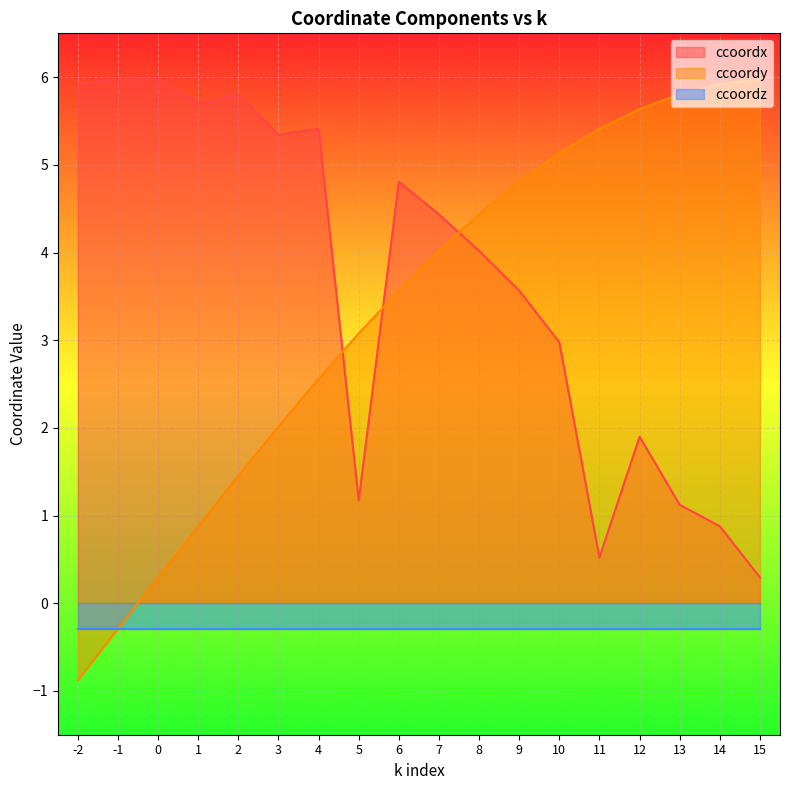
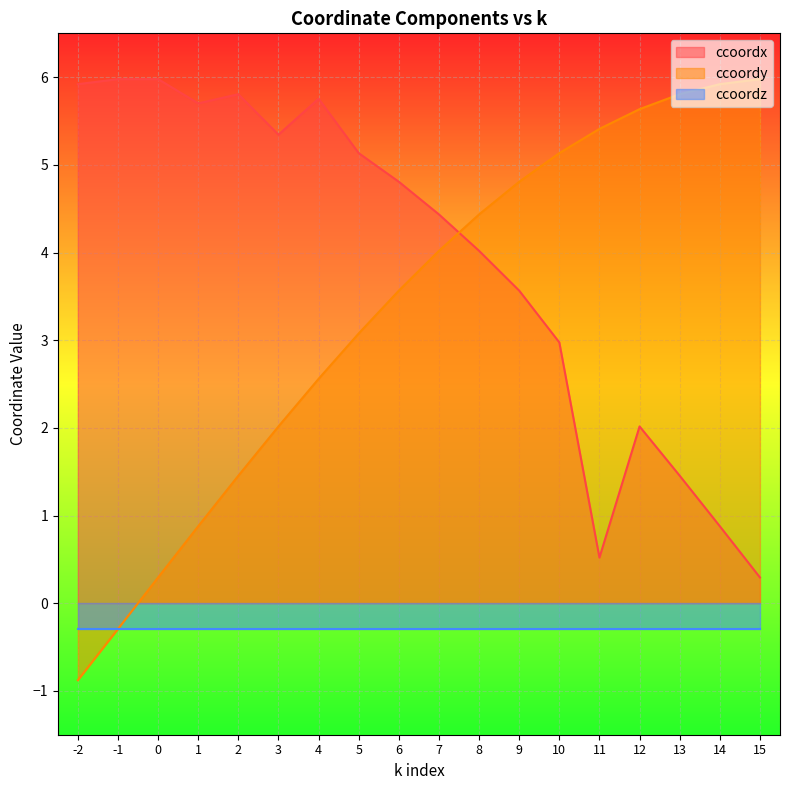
  {
    "ccoordx": {
      "-2": 5.9,
      "-1": 6.0,
      "0": 6.0,
      "1": 5.7,
      "2": 5.8,
      "3": 5.3,
-     "4": 5.4,
-     "5": 1.2,
+     "4": 5.8,
+     "5": 5.1,
      "6": 4.8,
      "7": 4.4,
      "8": 4.0,
      "9": 3.6,
      "10": 3.0,
      "11": 0.5,
-     "12": 1.9,
-     "13": 1.1,
+     "12": 2.0,
+     "13": 1.5,
      "14": 0.9,
      "15": 0.3
    }
  }
